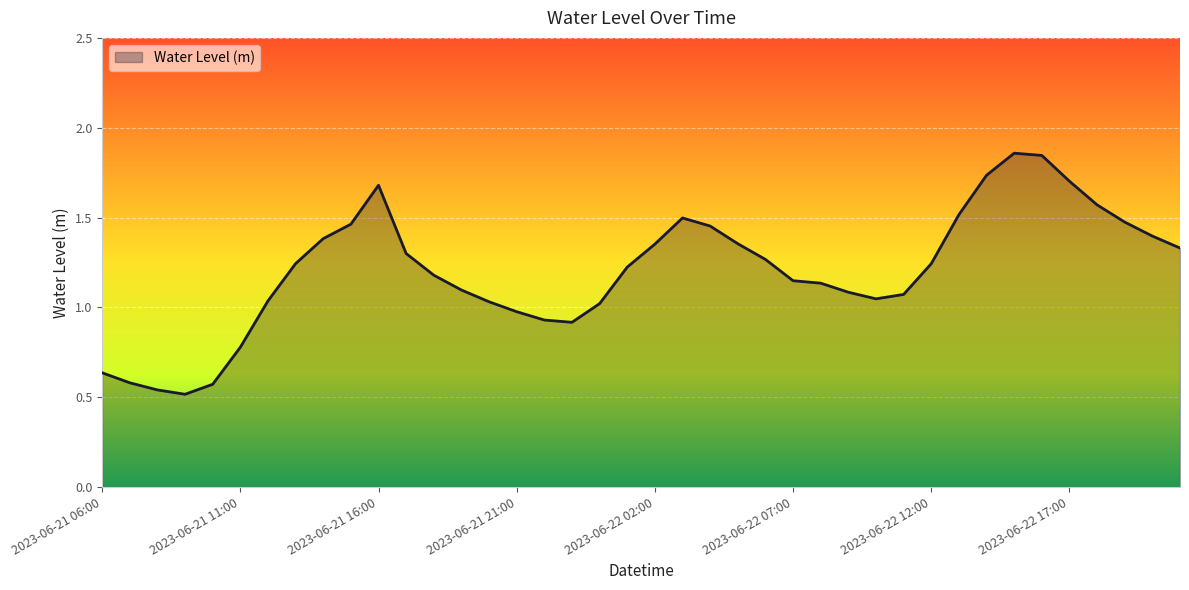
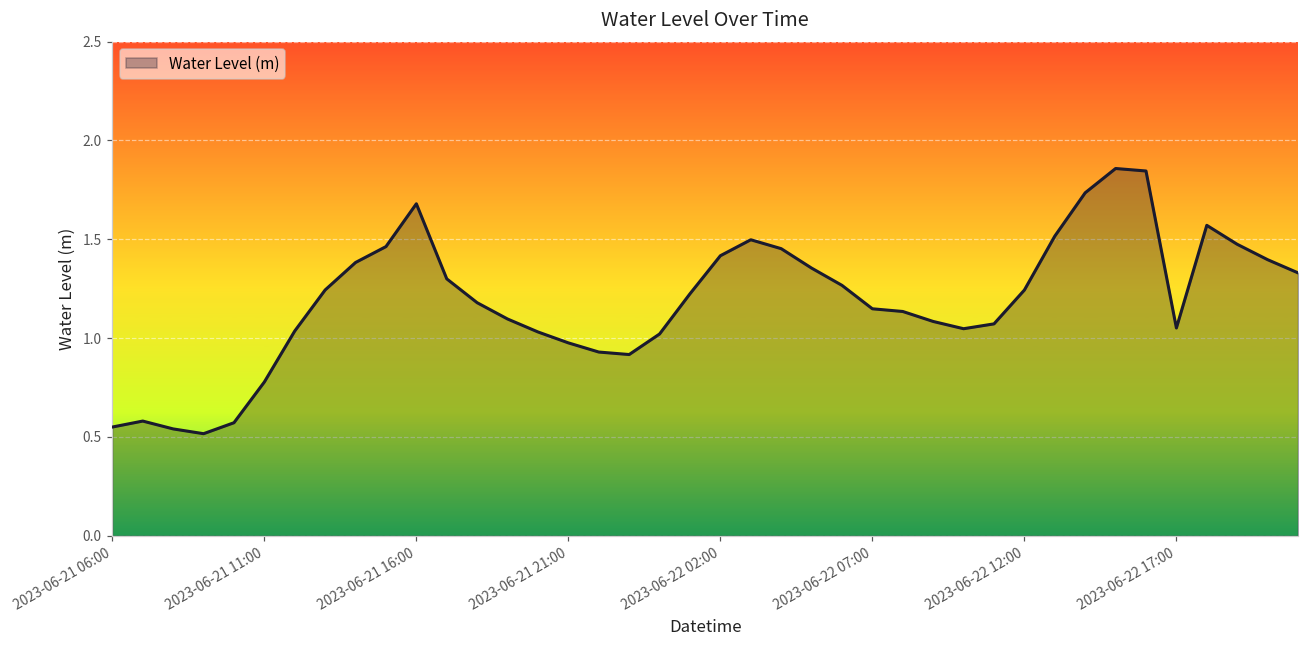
  {
-   "2023-06-21 06:00": 0.64,
+   "2023-06-21 06:00": 0.55,
    "2023-06-21 11:00": 0.78,
    "2023-06-21 16:00": 1.68,
    "2023-06-21 21:00": 0.98,
-   "2023-06-22 02:00": 1.35,
+   "2023-06-22 02:00": 1.42,
    "2023-06-22 07:00": 1.15,
    "2023-06-22 12:00": 1.24,
-   "2023-06-22 17:00": 1.70
+   "2023-06-22 17:00": 1.05
  }
